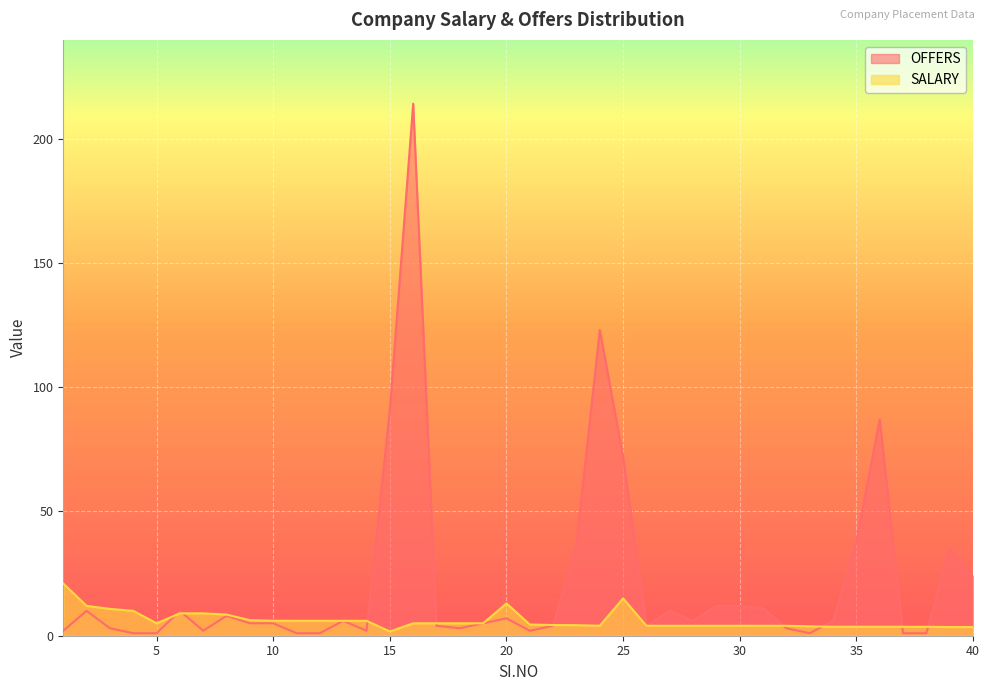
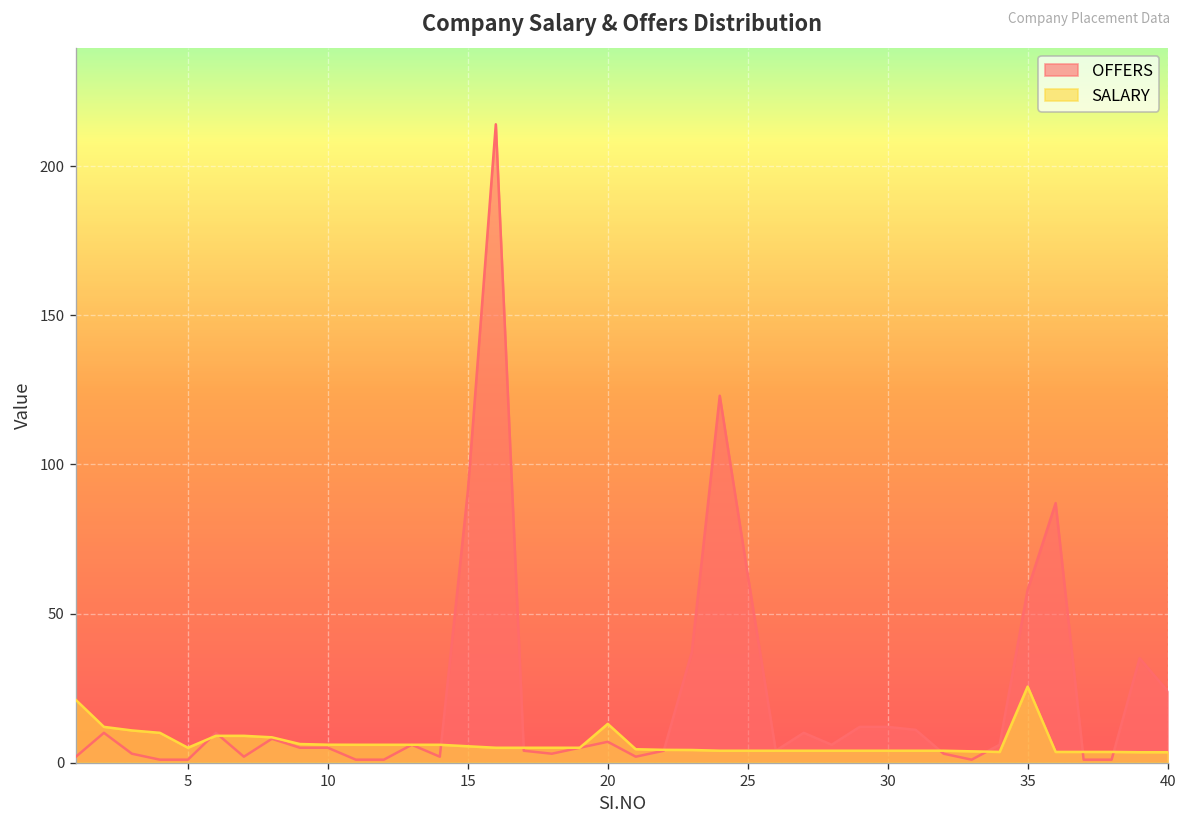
  {
    "OFFERS": {
      "5": 1,
      "15": 91,
      "20": 7,
-     "25": 72,
+     "25": 63,
      "30": 12,
-     "35": 38,
+     "35": 58,
      "40": 24
    },
    "SALARY": {
      "5": 5,
-     "15": 2,
+     "15": 6,
      "20": 13,
-     "25": 15,
+     "25": 4,
      "30": 4,
-     "35": 4,
+     "35": 26,
      "40": 4
    }
  }
